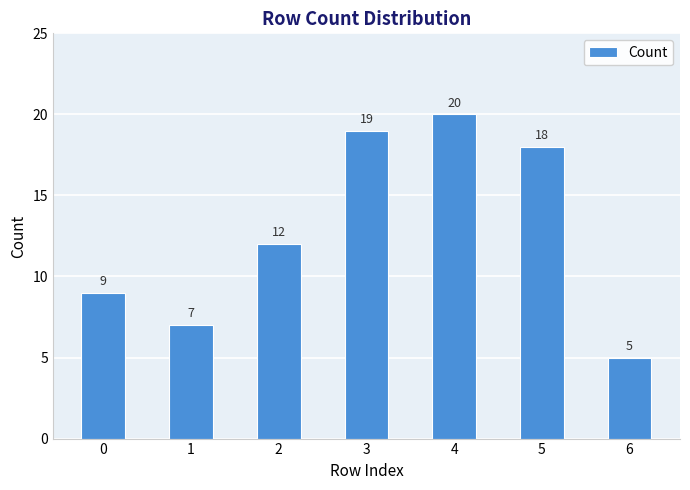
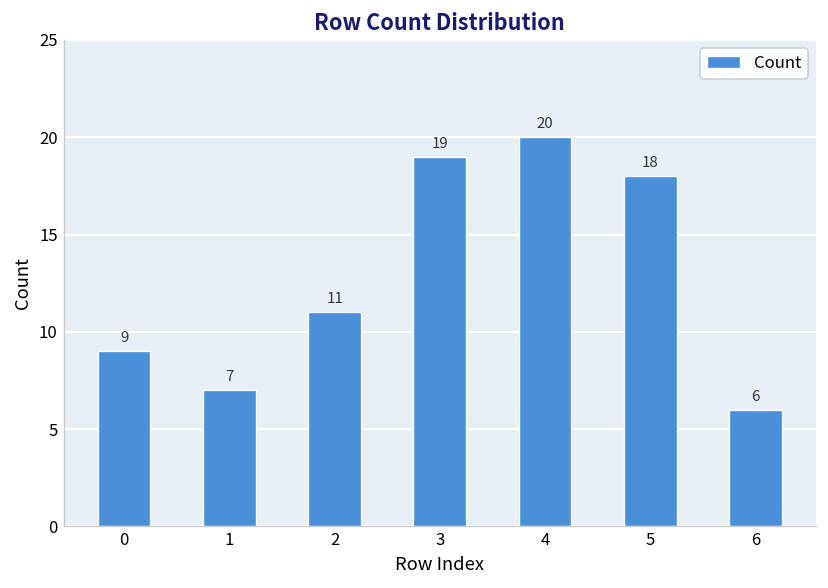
  {
    "0": 9,
    "1": 7,
-   "2": 12,
+   "2": 11,
    "3": 19,
    "4": 20,
    "5": 18,
-   "6": 5
+   "6": 6
  }
